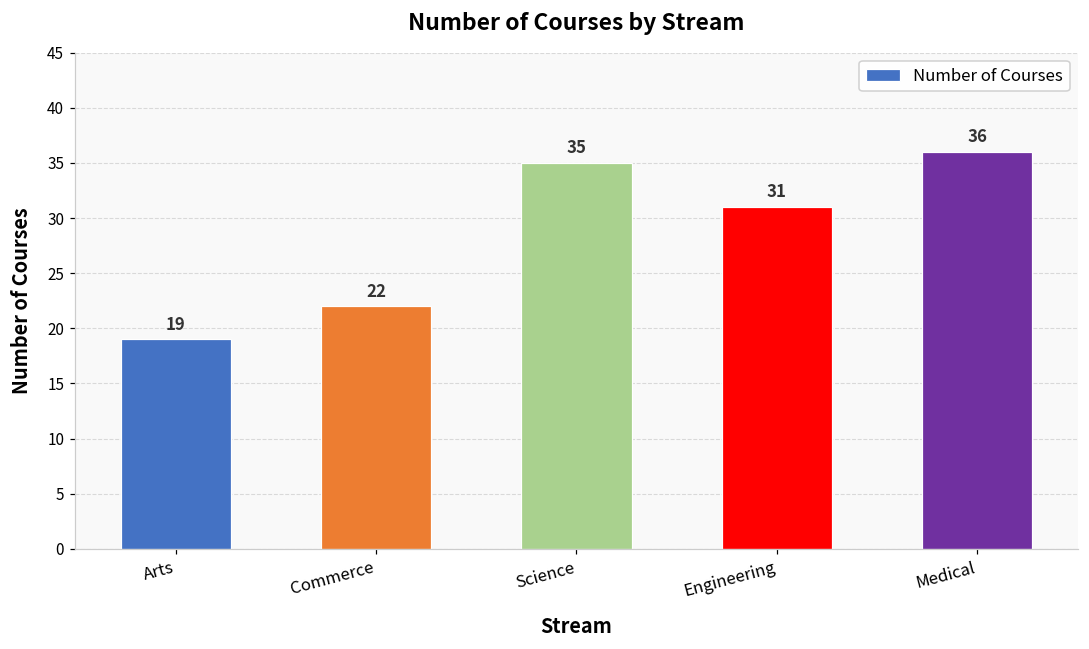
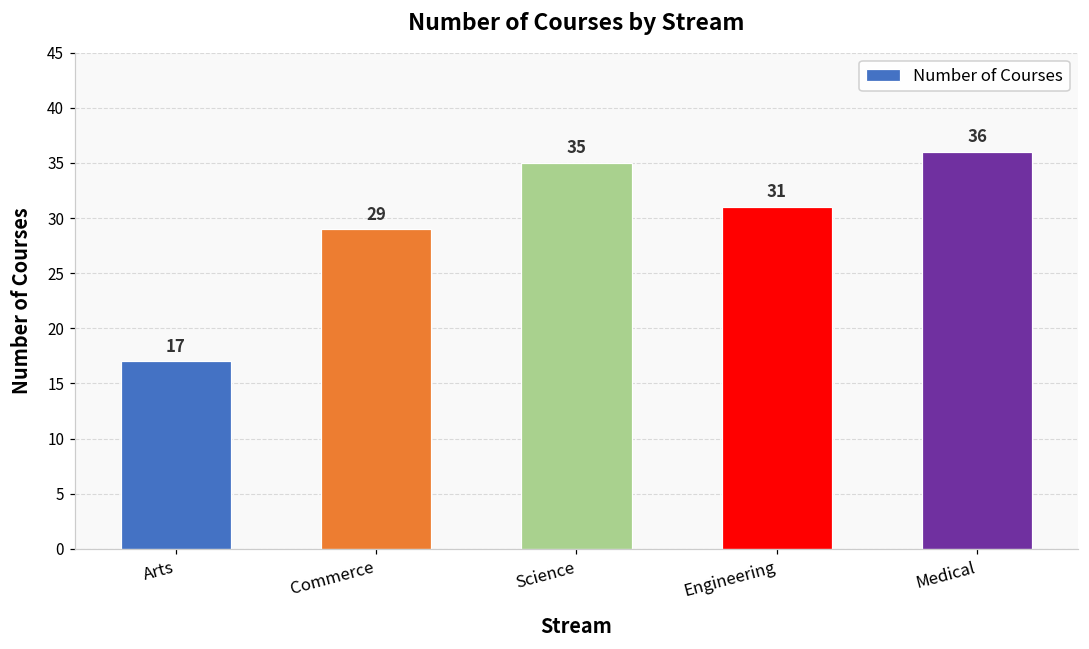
  {
-   "Arts": 19,
-   "Commerce": 22,
+   "Arts": 17,
+   "Commerce": 29,
    "Science": 35,
    "Engineering": 31,
    "Medical": 36
  }
